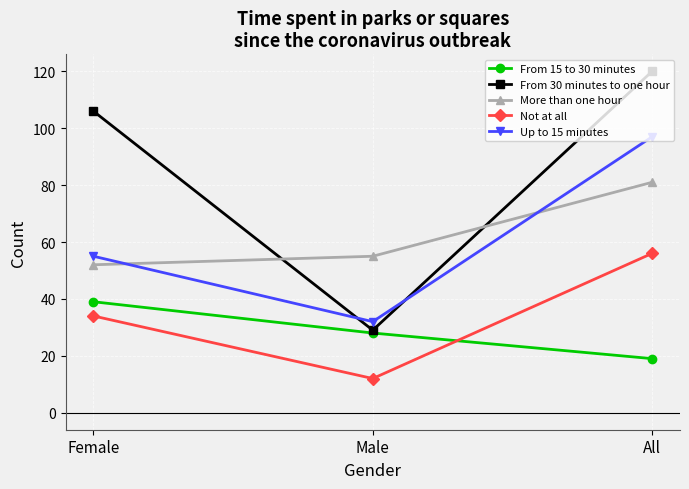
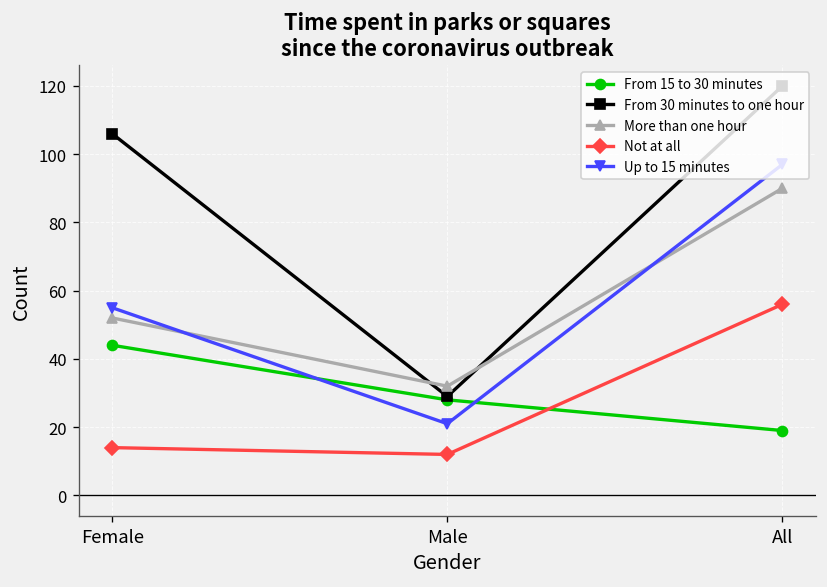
  {
    "From 15 to 30 minutes": {
-     "Female": 39,
+     "Female": 44,
      "Male": 28,
      "All": 19
    },
    "From 30 minutes to one hour": {
      "Female": 106,
      "Male": 29
    },
    "More than one hour": {
      "Female": 52,
-     "Male": 55,
-     "All": 81
+     "Male": 32,
+     "All": 90
    },
    "Not at all": {
-     "Female": 34,
+     "Female": 14,
      "Male": 12,
      "All": 56
    },
    "Up to 15 minutes": {
      "Female": 55,
-     "Male": 32
+     "Male": 21
    }
  }
